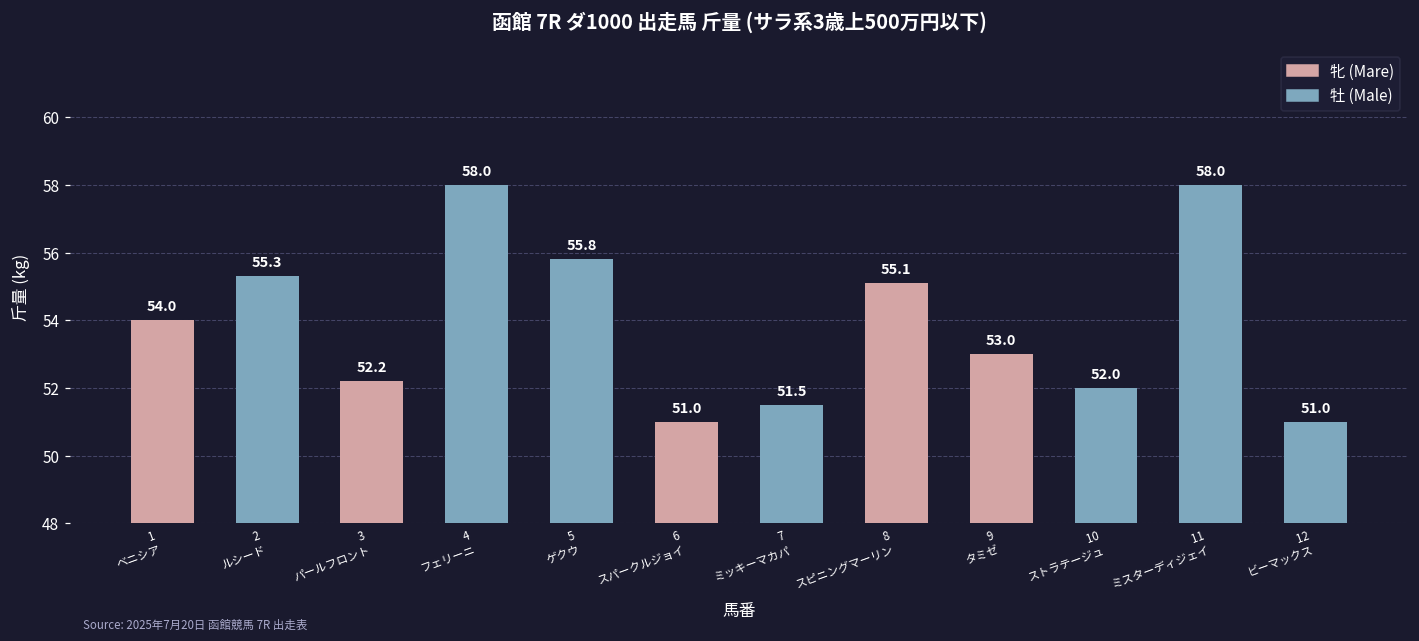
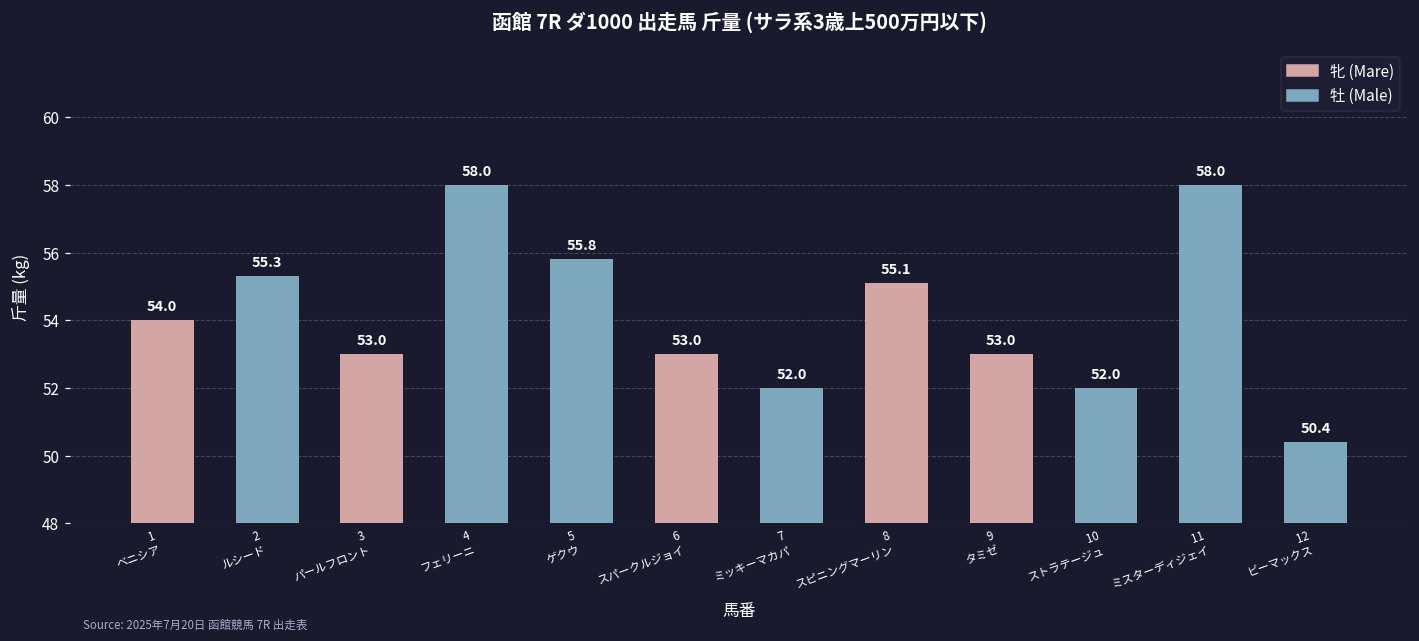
  {
    "1 ベニシア": 54.0,
    "2 ルシード": 55.3,
-   "3 パールフロント": 52.2,
+   "3 パールフロント": 53.0,
    "4 フェリーニ": 58.0,
    "5 ゲクウ": 55.8,
-   "6 スパークルジョイ": 51.0,
-   "7 ミッキーマカパ": 51.5,
+   "6 スパークルジョイ": 53.0,
+   "7 ミッキーマカパ": 52.0,
    "8 スピニングマーリン": 55.1,
    "9 タミゼ": 53.0,
    "10 ストラテージュ": 52.0,
    "11 ミスターディジェイ": 58.0,
-   "12 ビーマックス": 51.0
+   "12 ビーマックス": 50.4
  }
